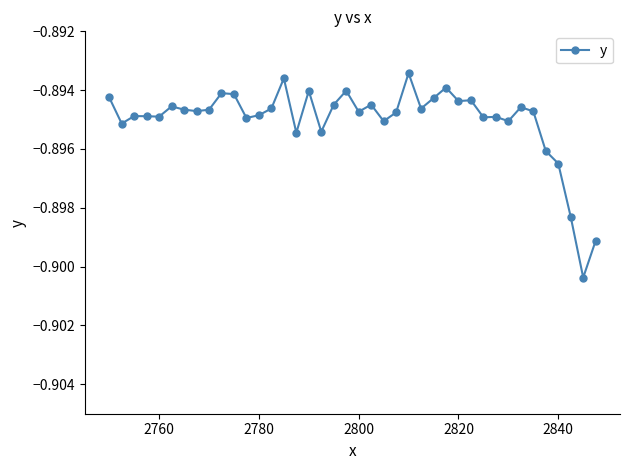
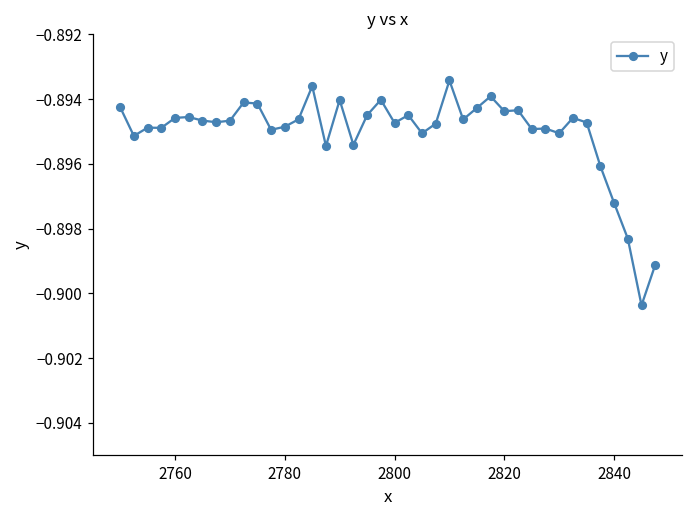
  {
-   "2760": -0.8949,
+   "2760": -0.8946,
    "2780": -0.8949,
    "2800": -0.8947,
    "2820": -0.8944,
-   "2840": -0.8965
+   "2840": -0.8972
  }
